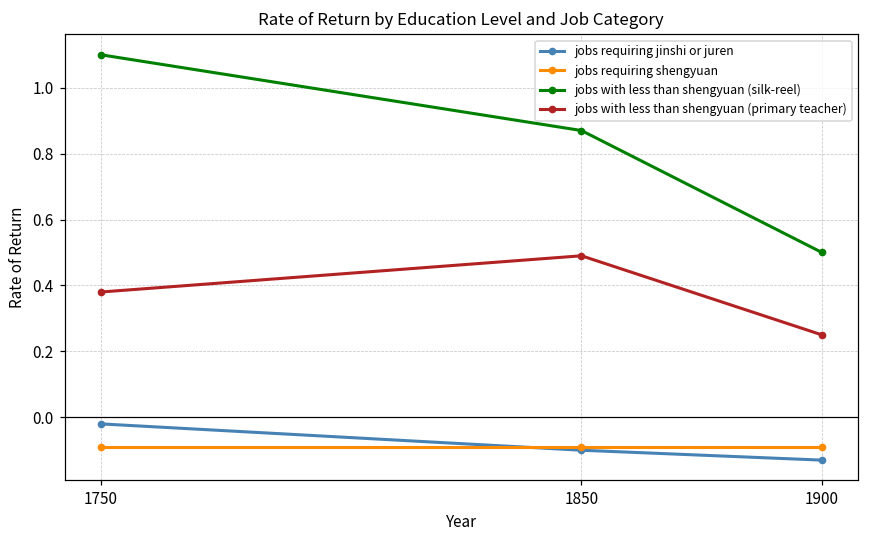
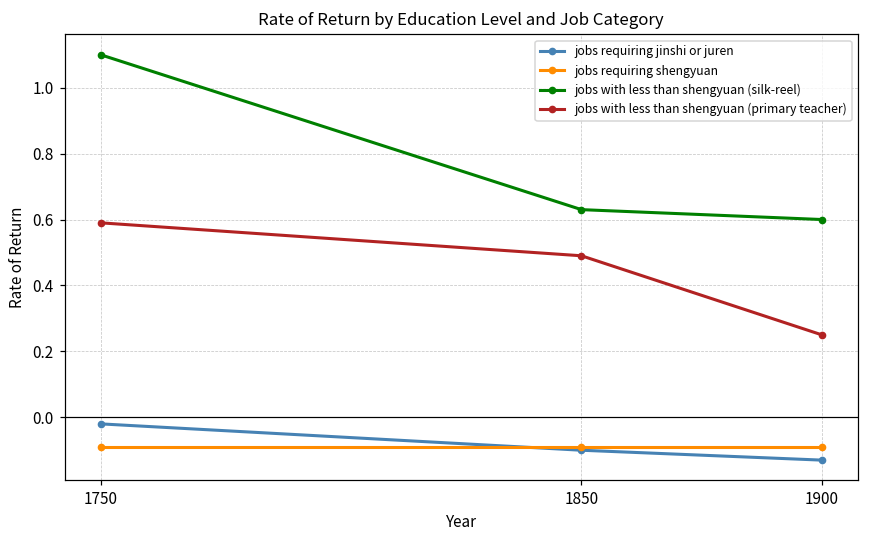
  {
    "jobs requiring jinshi or juren": {
      "1750": -0.02,
      "1850": -0.10,
      "1900": -0.13
    },
    "jobs requiring shengyuan": {
      "1750": -0.09,
      "1850": -0.09,
      "1900": -0.09
    },
    "jobs with less than shengyuan (silk-reel)": {
      "1750": 1.10,
-     "1850": 0.87,
-     "1900": 0.5
+     "1850": 0.63,
+     "1900": 0.6
    },
    "jobs with less than shengyuan (primary teacher)": {
-     "1750": 0.38,
+     "1750": 0.59,
      "1850": 0.49,
      "1900": 0.25
    }
  }
